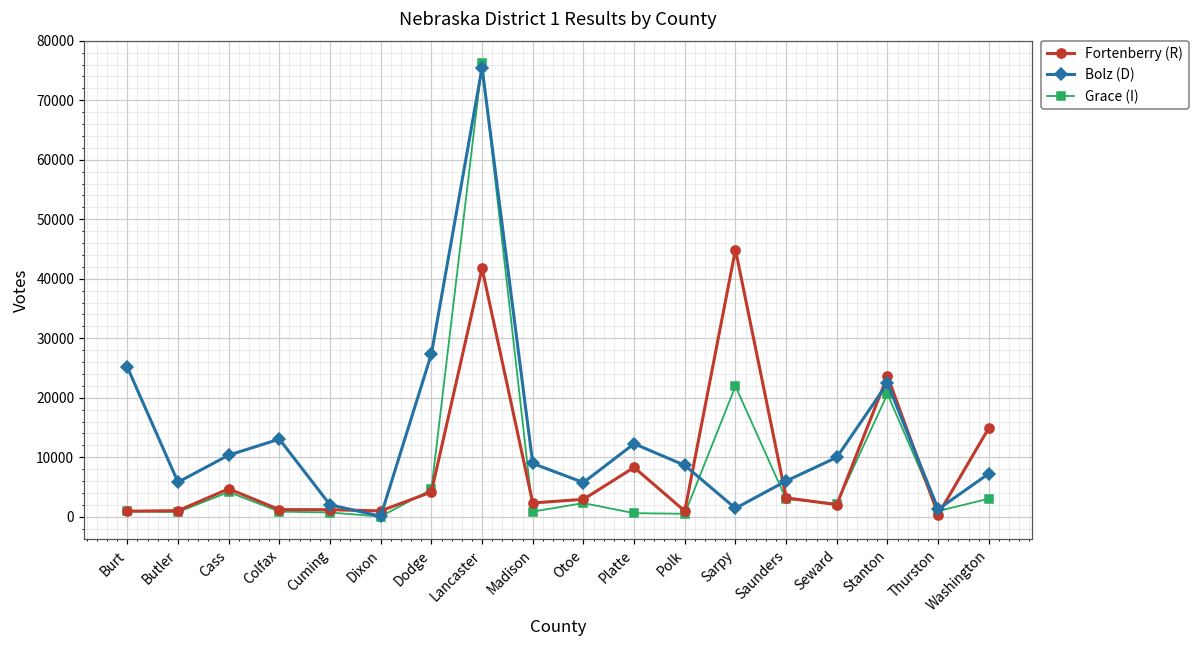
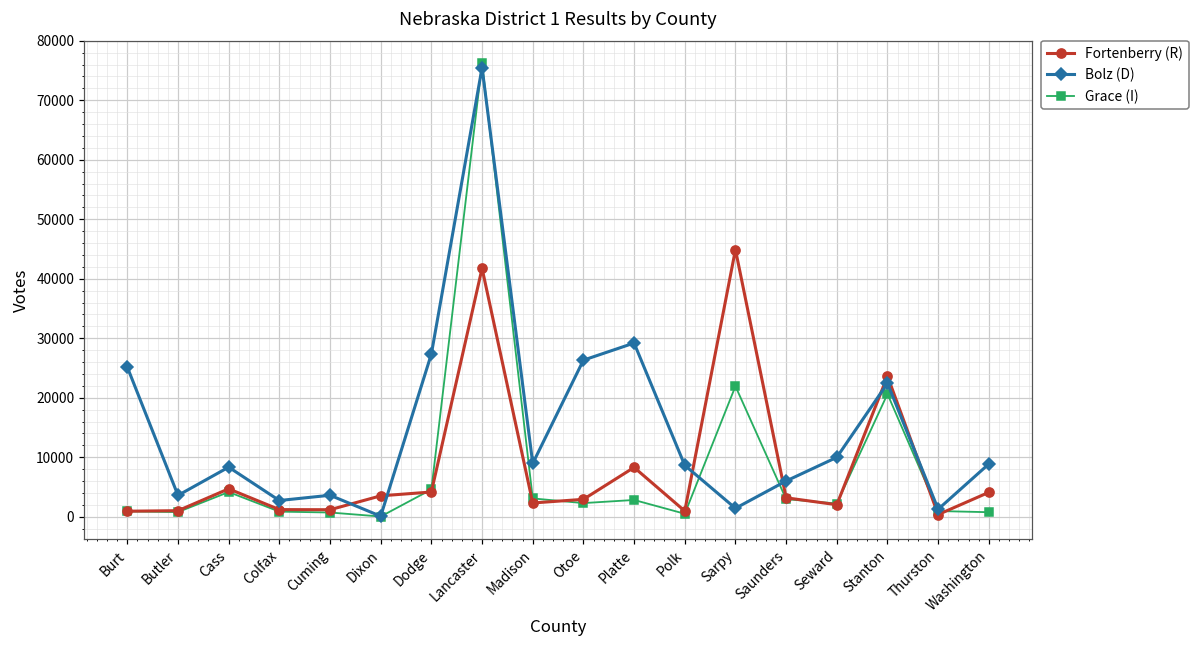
  {
    "Fortenberry (R)": {
      "Cass": 5000,
-     "Dixon": 1000,
+     "Dixon": 4000,
      "Lancaster": 42000,
      "Madison": 2000,
      "Otoe": 3000,
      "Platte": 8000,
      "Sarpy": 45000,
      "Stanton": 24000,
      "Thurston": 0,
-     "Washington": 15000
+     "Washington": 4000
    },
    "Bolz (D)": {
      "Burt": 25000,
-     "Butler": 6000,
-     "Cass": 10000,
-     "Colfax": 13000,
-     "Cuming": 2000,
+     "Butler": 4000,
+     "Cass": 8000,
+     "Colfax": 3000,
+     "Cuming": 4000,
      "Dodge": 27000,
      "Lancaster": 75000,
      "Madison": 9000,
-     "Otoe": 6000,
-     "Platte": 12000,
+     "Otoe": 26000,
+     "Platte": 29000,
      "Polk": 9000,
      "Sarpy": 1000,
      "Saunders": 6000,
      "Seward": 10000,
      "Stanton": 22000,
-     "Washington": 7000
+     "Washington": 9000
    },
    "Grace (I)": {
      "Cass": 4000,
      "Lancaster": 76000,
-     "Madison": 1000,
+     "Madison": 3000,
      "Otoe": 2000,
-     "Platte": 1000,
+     "Platte": 3000,
      "Sarpy": 22000,
      "Stanton": 21000,
-     "Washington": 3000
+     "Washington": 1000
    }
  }
